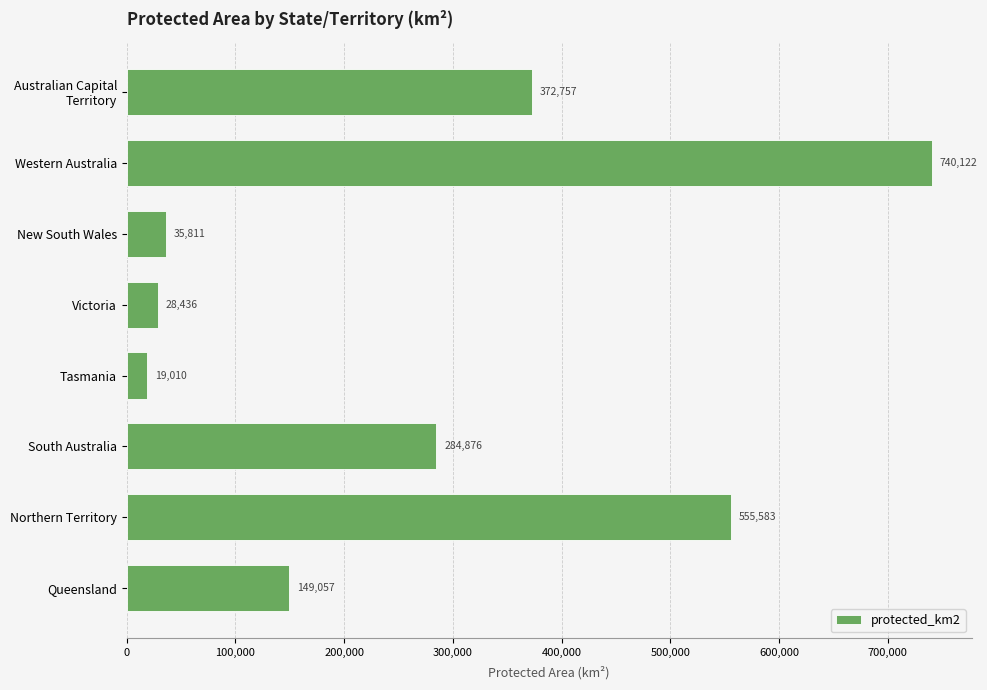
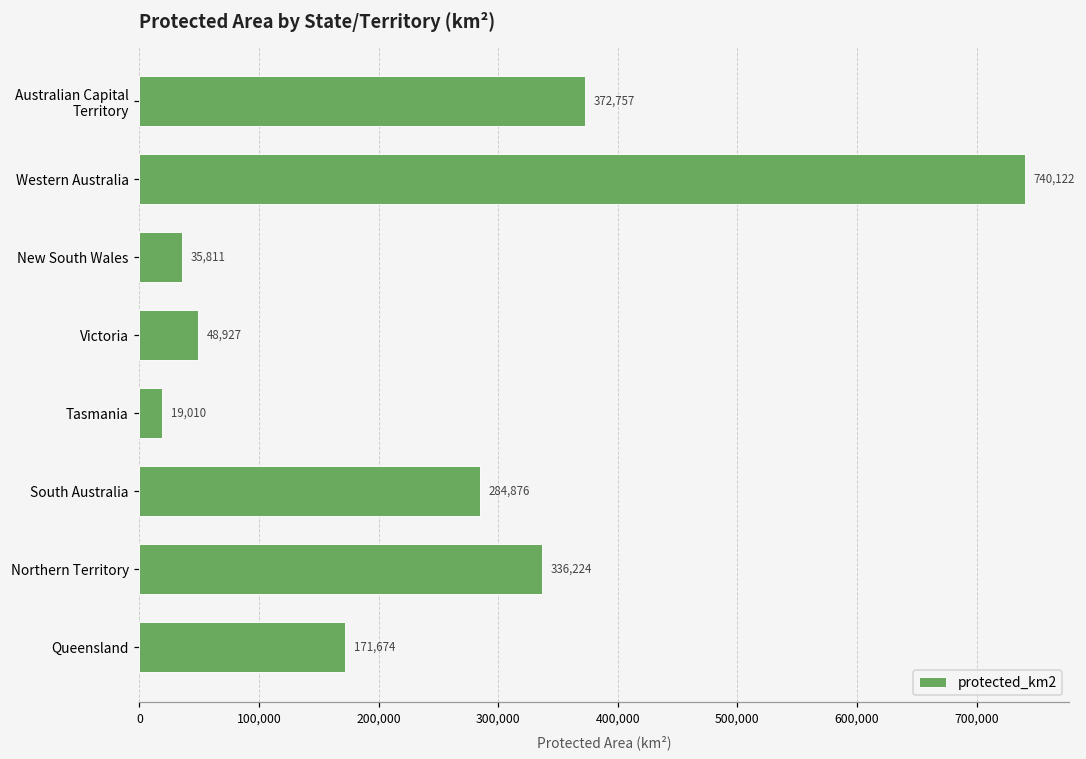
  {
    "Australian Capital Territory": "372,757",
    "Western Australia": "740,122",
    "New South Wales": "35,811",
-   "Victoria": "28,436",
+   "Victoria": "48,927",
    "Tasmania": "19,010",
    "South Australia": "284,876",
-   "Northern Territory": "555,583",
-   "Queensland": "149,057"
+   "Northern Territory": "336,224",
+   "Queensland": "171,674"
  }
